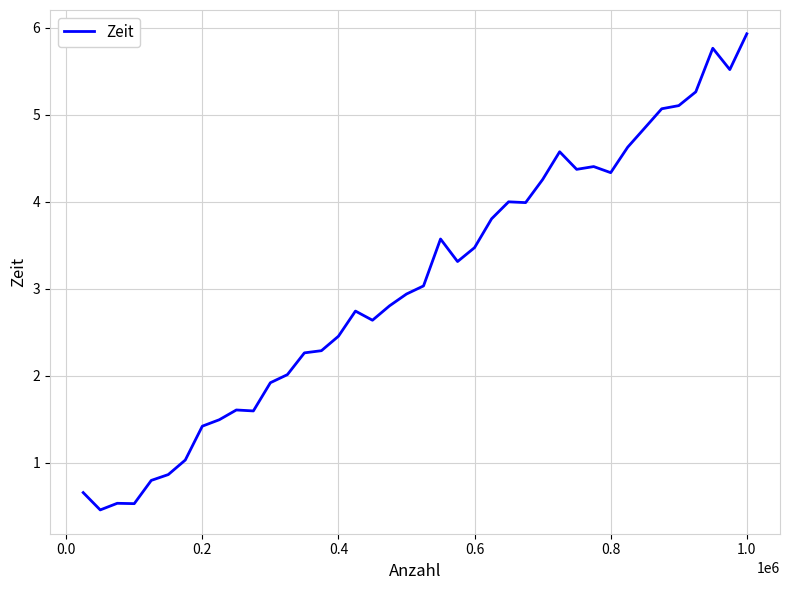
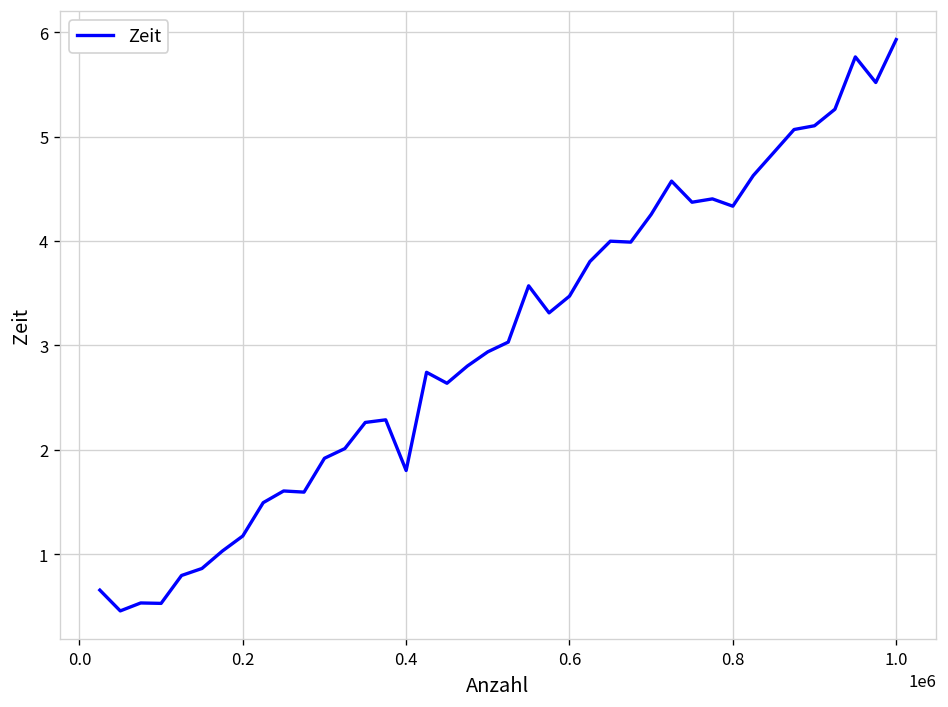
  {
-   "0.2": 1.4,
-   "0.4": 2.5,
+   "0.2": 1.2,
+   "0.4": 1.8,
    "0.6": 3.5,
    "0.8": 4.3,
    "1.0": 5.9
  }
